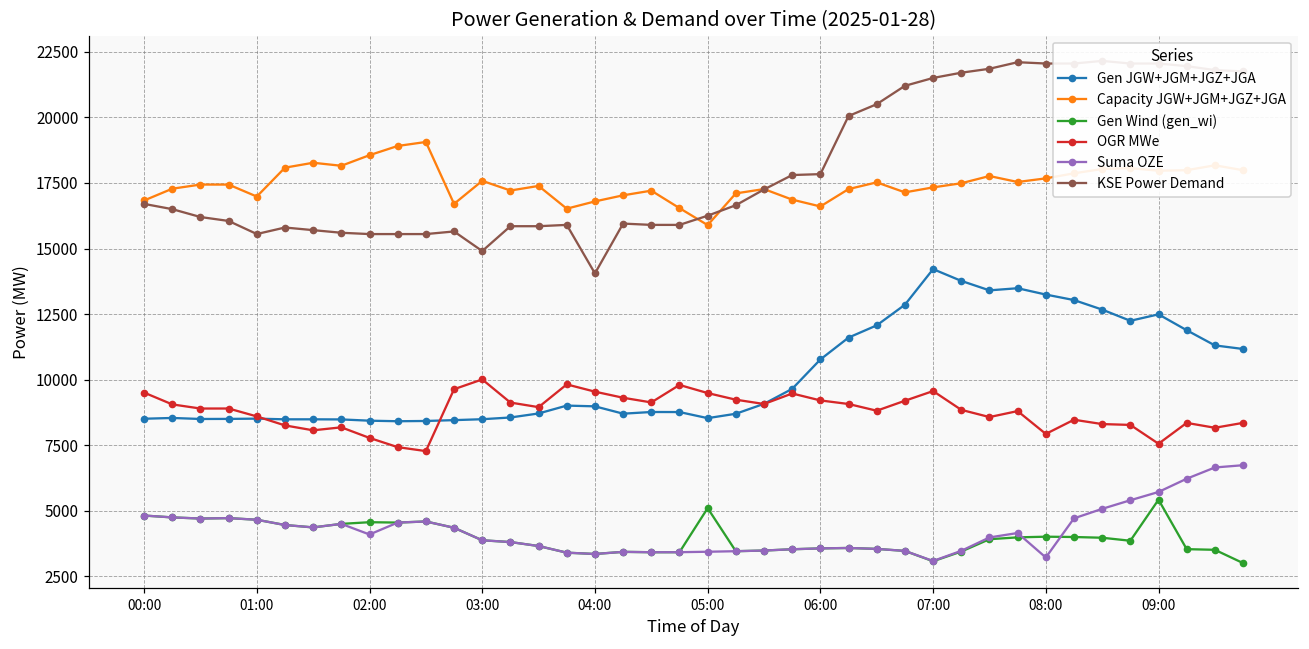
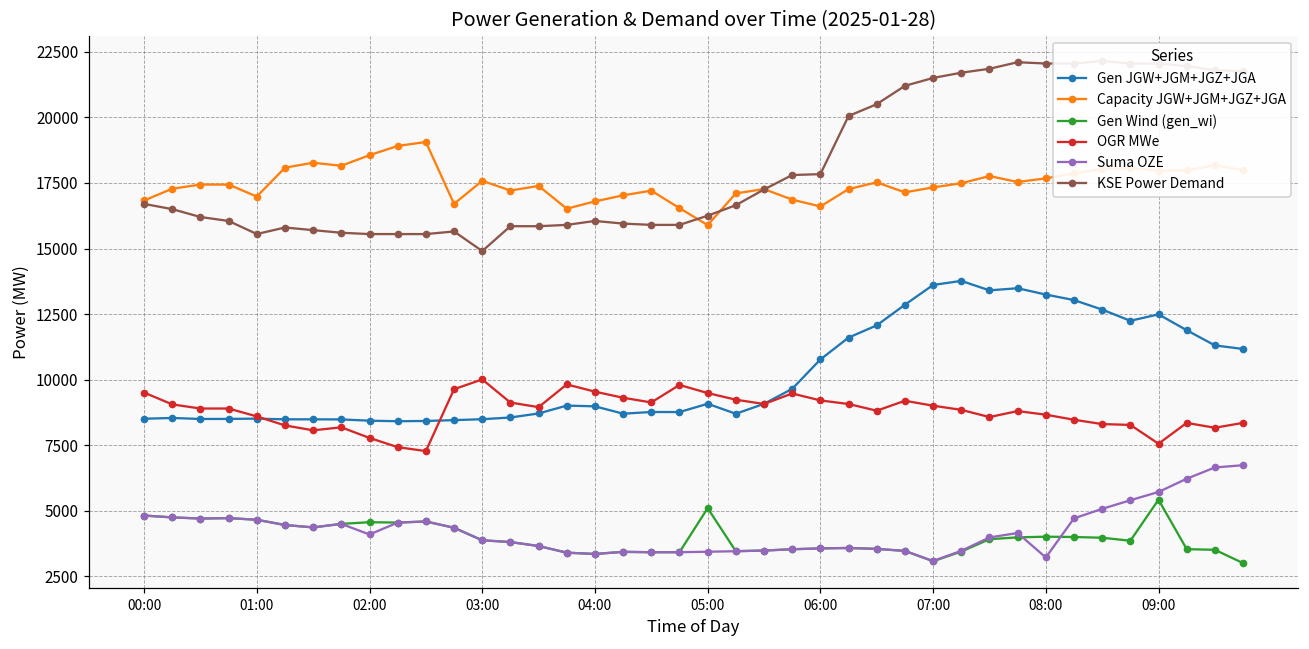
  {
    "Gen JGW+JGM+JGZ+JGA": {
      "00:00": 8500,
      "02:00": 8400,
      "03:00": 8500,
      "04:00": 9000,
-     "05:00": 8500,
+     "05:00": 9100,
      "06:00": 10800,
-     "07:00": 14200,
+     "07:00": 13600,
      "08:00": 13200,
      "09:00": 12500
    },
    "Capacity JGW+JGM+JGZ+JGA": {
      "00:00": 16800,
      "01:00": 17000,
      "02:00": 18600,
      "03:00": 17600,
      "04:00": 16800,
      "05:00": 15900,
      "06:00": 16600,
      "07:00": 17300,
      "08:00": 17700
    },
    "Gen Wind (gen_wi)": {
      "02:00": 4600,
      "05:00": 5100,
      "08:00": 4000,
      "09:00": 5400
    },
    "OGR MWe": {
      "00:00": 9500,
      "02:00": 7800,
      "03:00": 10000,
      "04:00": 9500,
      "05:00": 9500,
      "06:00": 9200,
-     "07:00": 9600,
-     "08:00": 7900,
+     "07:00": 9000,
+     "08:00": 8700,
      "09:00": 7600
    },
    "Suma OZE": {
      "02:00": 4100,
      "05:00": 3400,
      "08:00": 3200,
      "09:00": 5700
    },
    "KSE Power Demand": {
      "00:00": 16700,
      "01:00": 15600,
      "02:00": 15600,
      "03:00": 14900,
-     "04:00": 14100,
+     "04:00": 16100,
      "05:00": 16300,
      "06:00": 17800,
      "07:00": 21500,
      "08:00": 22100
    }
  }
